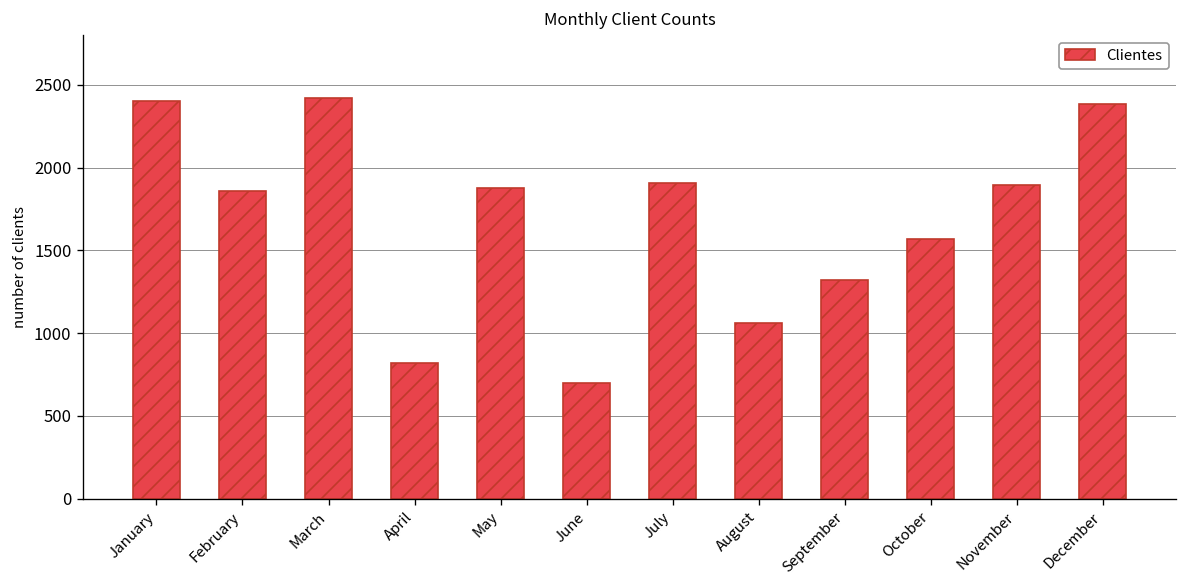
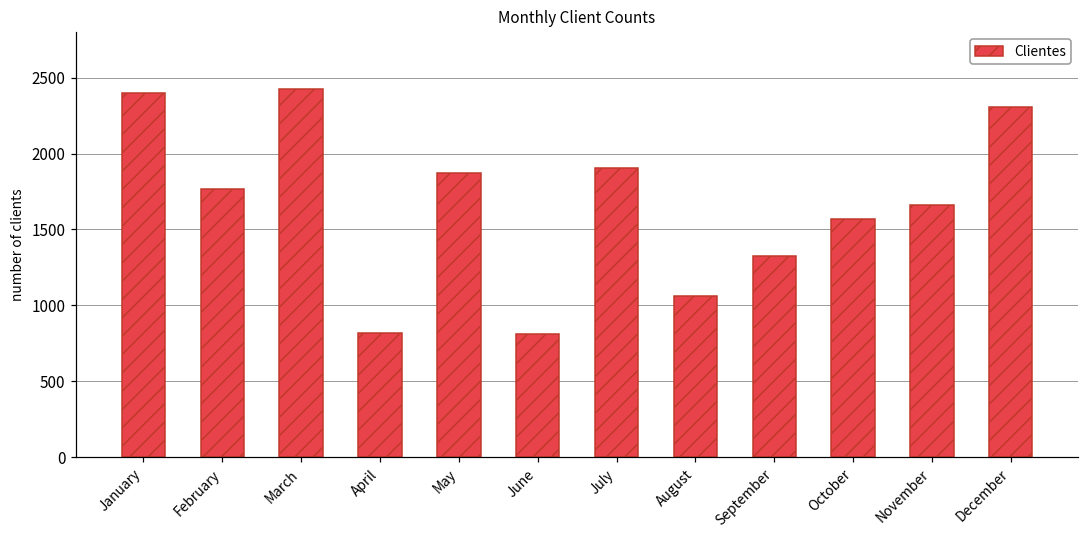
  {
    "January": 2400,
-   "February": 1860,
+   "February": 1770,
    "March": 2420,
    "April": 820,
    "May": 1870,
-   "June": 700,
+   "June": 810,
    "July": 1910,
    "August": 1060,
    "September": 1320,
    "October": 1570,
-   "November": 1900,
-   "December": 2380
+   "November": 1660,
+   "December": 2310
  }
